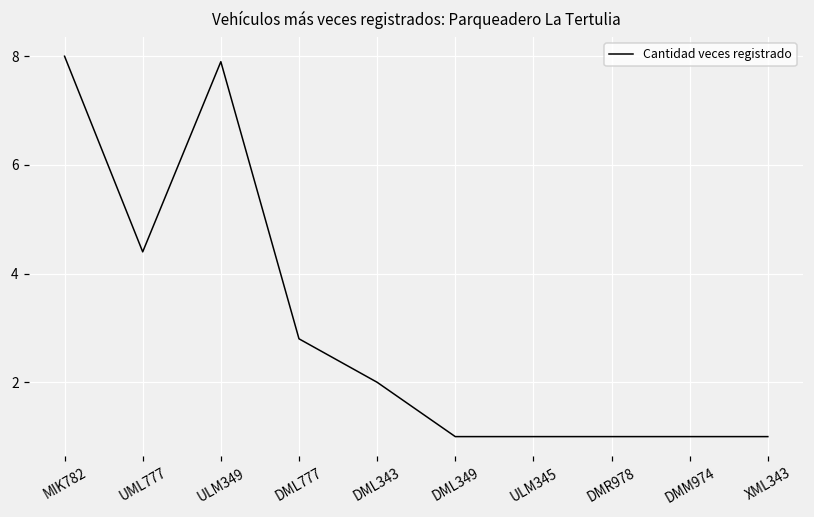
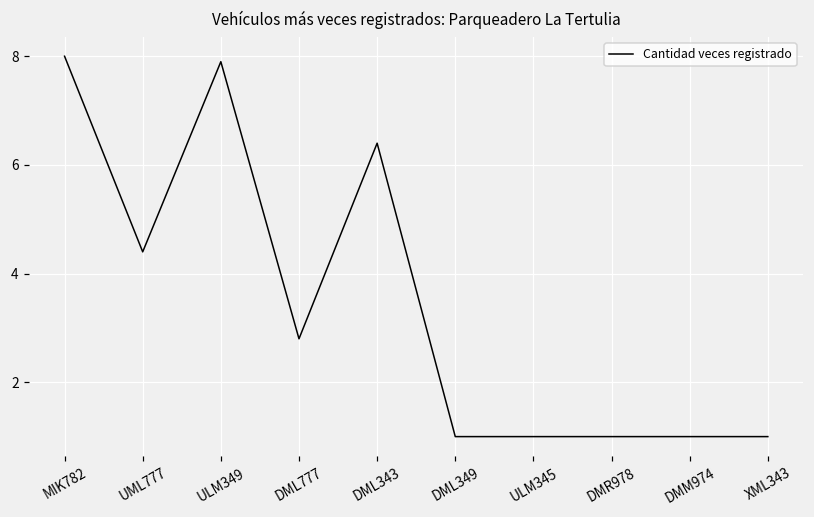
  {
    "MIK782": 8.0,
    "UML777": 4.4,
    "ULM349": 7.9,
    "DML777": 2.8,
-   "DML343": 2.0,
+   "DML343": 6.4,
    "DML349": 1.0,
    "ULM345": 1.0,
    "DMR978": 1.0,
    "DMM974": 1.0,
    "XML343": 1.0
  }
